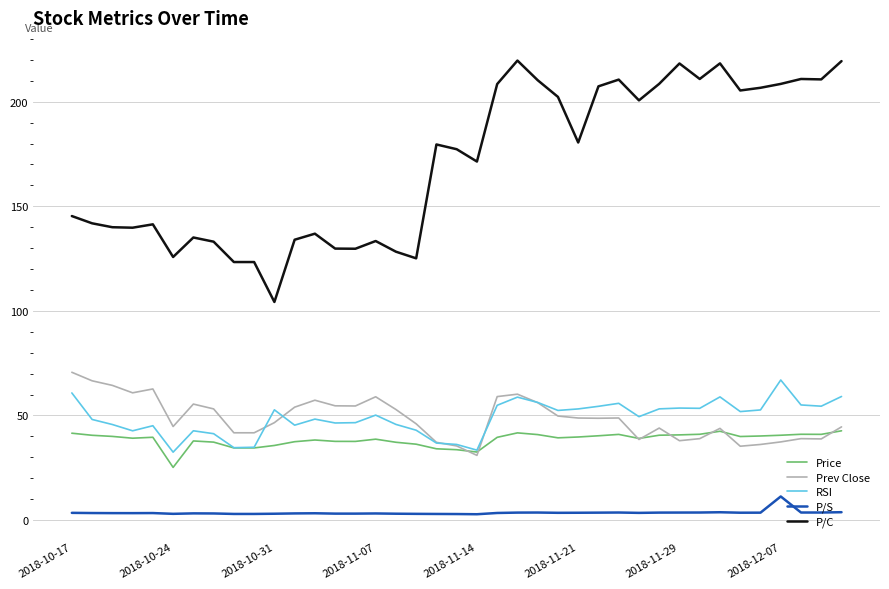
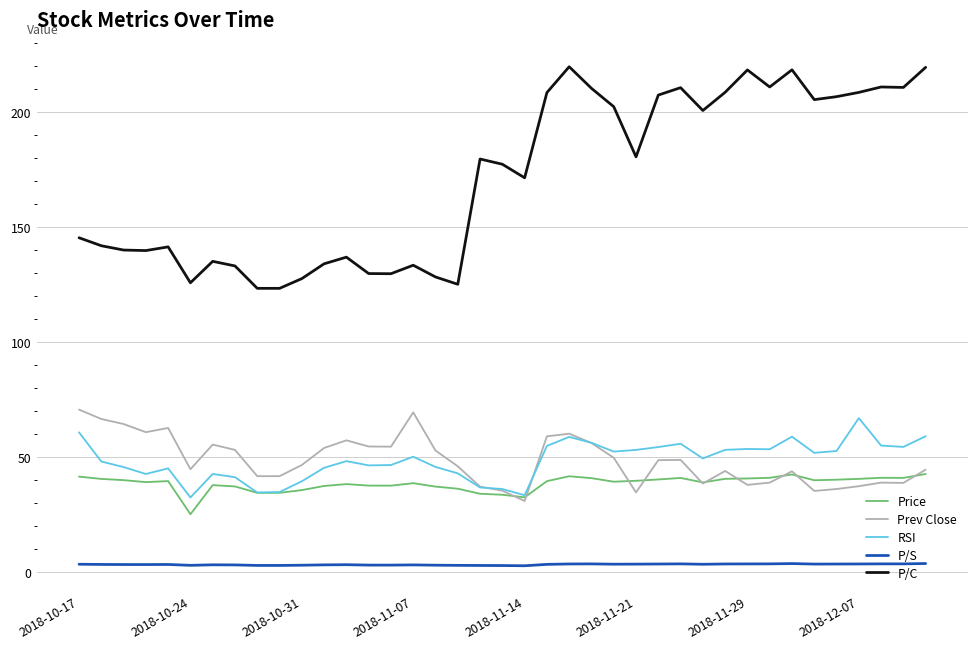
  {
    "Price": {
      "2018-10-17": 42,
      "2018-10-24": 25,
      "2018-10-31": 36,
      "2018-11-07": 39,
      "2018-11-21": 40,
      "2018-11-29": 41,
      "2018-12-07": 41
    },
    "Prev Close": {
      "2018-10-17": 71,
      "2018-10-24": 45,
      "2018-10-31": 47,
-     "2018-11-07": 59,
+     "2018-11-07": 69,
      "2018-11-14": 31,
-     "2018-11-21": 49,
+     "2018-11-21": 35,
      "2018-11-29": 38,
      "2018-12-07": 37
    },
    "RSI": {
      "2018-10-17": 61,
      "2018-10-24": 32,
-     "2018-10-31": 53,
+     "2018-10-31": 40,
      "2018-11-07": 50,
      "2018-11-21": 53,
      "2018-11-29": 54,
      "2018-12-07": 67
    },
    "P/S": {
      "2018-10-17": 3,
      "2018-10-24": 3,
      "2018-10-31": 3,
      "2018-11-07": 3,
      "2018-11-14": 3,
      "2018-11-21": 3,
      "2018-11-29": 4,
-     "2018-12-07": 11
+     "2018-12-07": 4
    },
    "P/C": {
      "2018-10-17": 145,
      "2018-10-24": 126,
-     "2018-10-31": 104,
+     "2018-10-31": 128,
      "2018-11-07": 133,
      "2018-11-14": 171,
      "2018-11-21": 181,
      "2018-11-29": 218,
      "2018-12-07": 209
    }
  }
